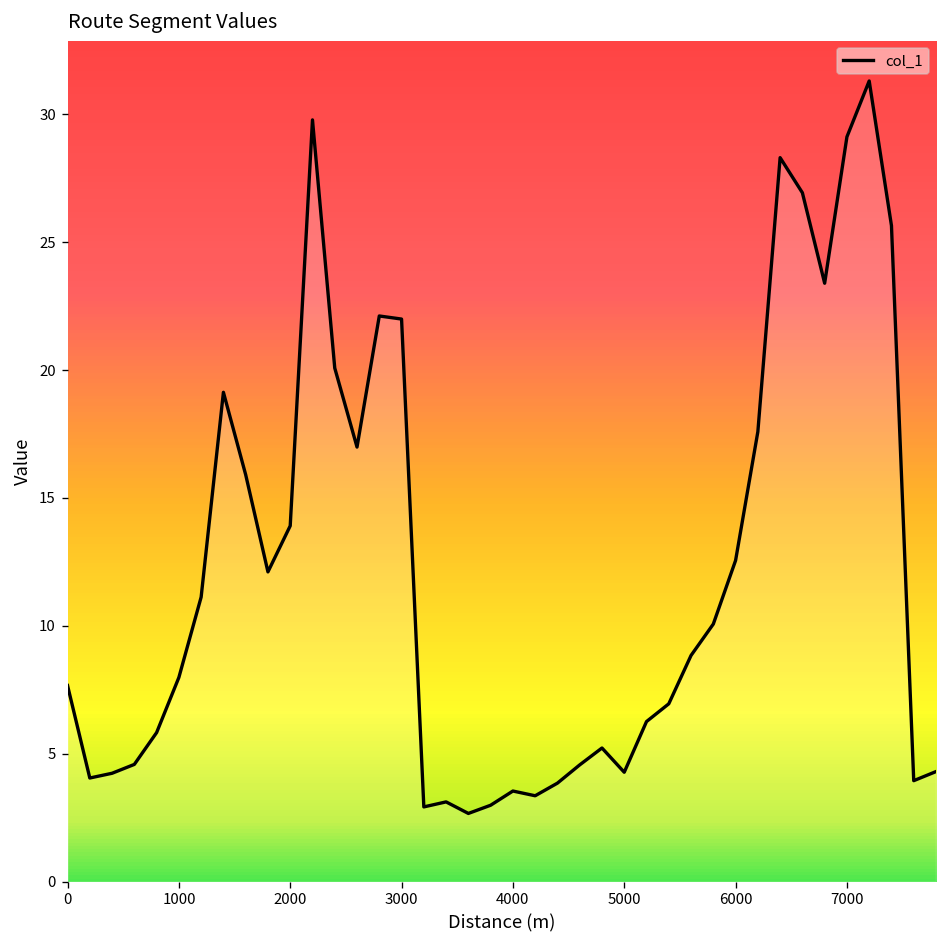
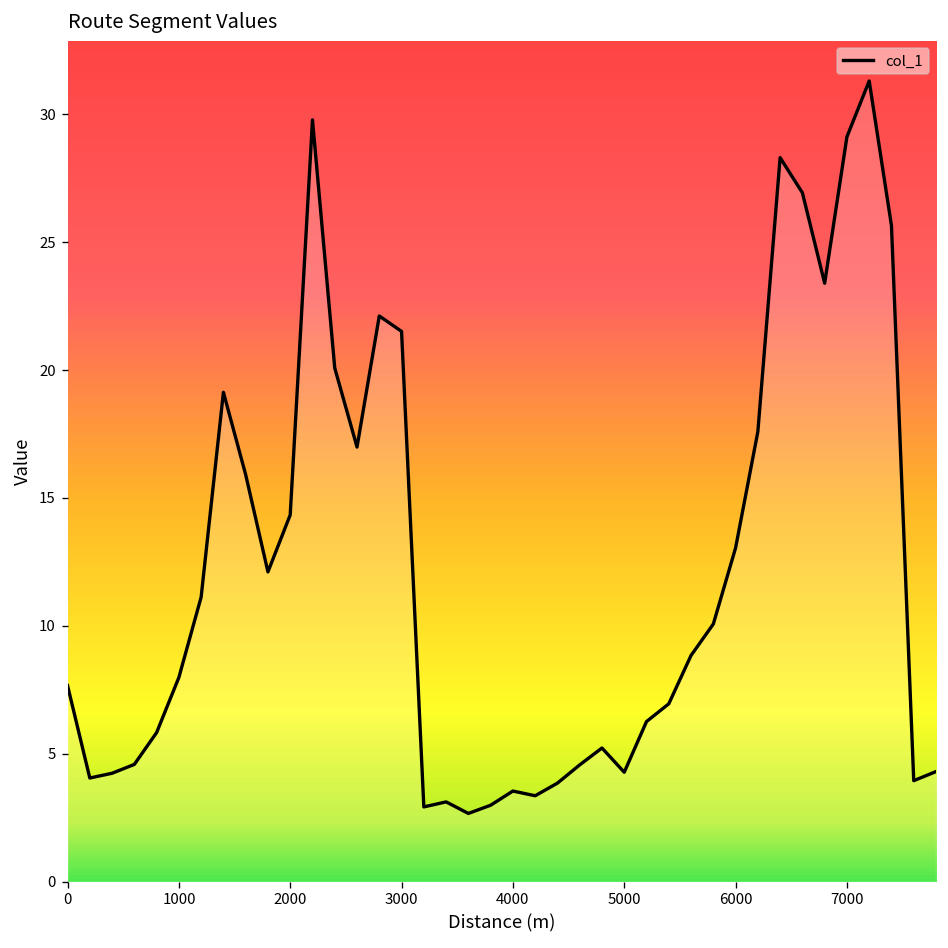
  {
    "0": 7.7,
    "1000": 8.0,
-   "2000": 13.9,
-   "3000": 22.0,
+   "2000": 14.3,
+   "3000": 21.5,
    "4000": 3.5,
    "5000": 4.3,
-   "6000": 12.6,
+   "6000": 13.0,
    "7000": 29.1
  }
